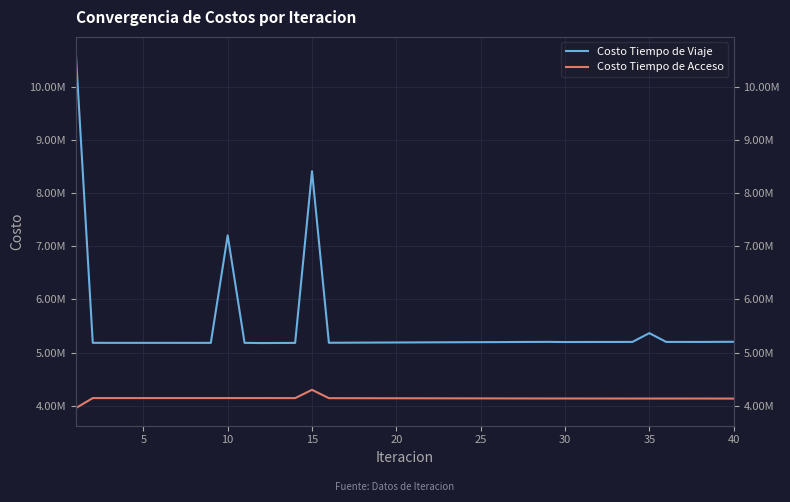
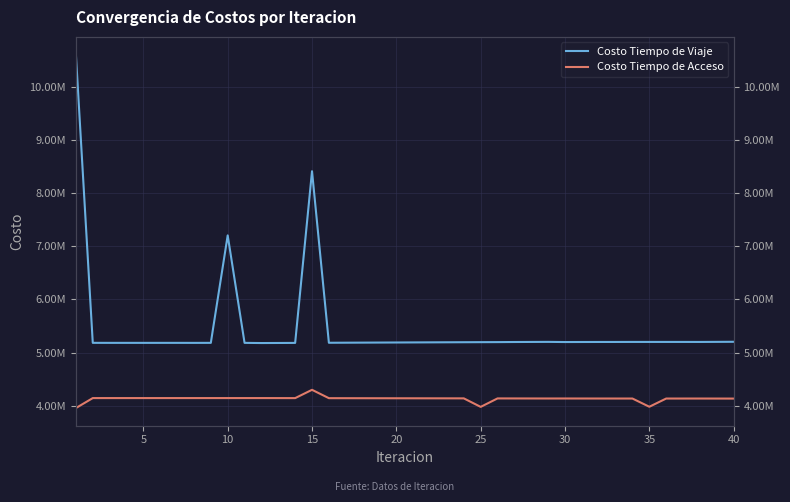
  {
    "Costo Tiempo de Viaje": {
      "5": 5200000,
      "10": 7200000,
      "15": 8400000,
      "20": 5200000,
      "25": 5200000,
      "30": 5200000,
-     "35": 5400000,
+     "35": 5200000,
      "40": 5200000
    },
    "Costo Tiempo de Acceso": {
      "5": 4100000,
      "10": 4100000,
      "15": 4300000,
      "20": 4100000,
-     "25": 4100000,
+     "25": 4000000,
      "30": 4100000,
-     "35": 4100000,
+     "35": 4000000,
      "40": 4100000
    }
  }
